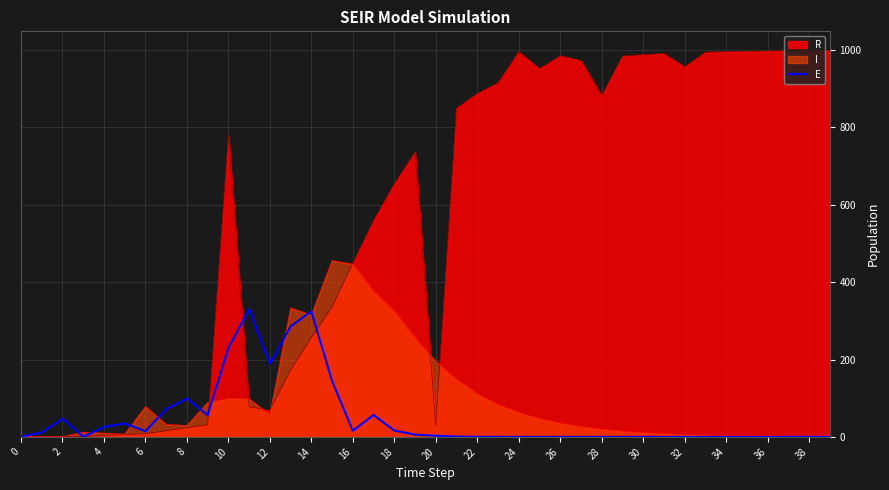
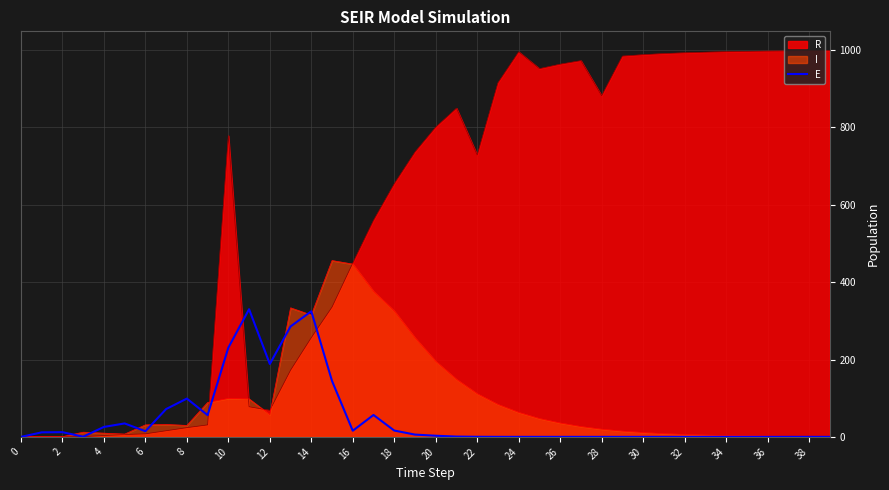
  {
    "R": {
      "6": 10,
      "10": 780,
      "12": 70,
      "14": 260,
      "18": 650,
-     "20": 30,
-     "22": 890,
+     "20": 800,
+     "22": 730,
      "24": 1000,
-     "26": 990,
+     "26": 960,
      "28": 880,
      "30": 990,
-     "32": 960,
+     "32": 990,
      "34": 1000,
      "36": 1000
    },
    "I": {
-     "6": 80,
+     "6": 30,
      "10": 100,
      "12": 60,
      "14": 310,
      "18": 330,
      "20": 200,
      "22": 110,
      "24": 60,
      "26": 40,
      "28": 20,
      "30": 10
    },
    "E": {
-     "2": 50,
+     "2": 10,
      "4": 30,
      "6": 10,
      "8": 100,
      "10": 230,
      "12": 190,
      "14": 320,
      "16": 20,
      "18": 20,
      "20": 0,
      "22": 0,
      "24": 0,
      "26": 0,
      "28": 0,
      "30": 0
    }
  }
